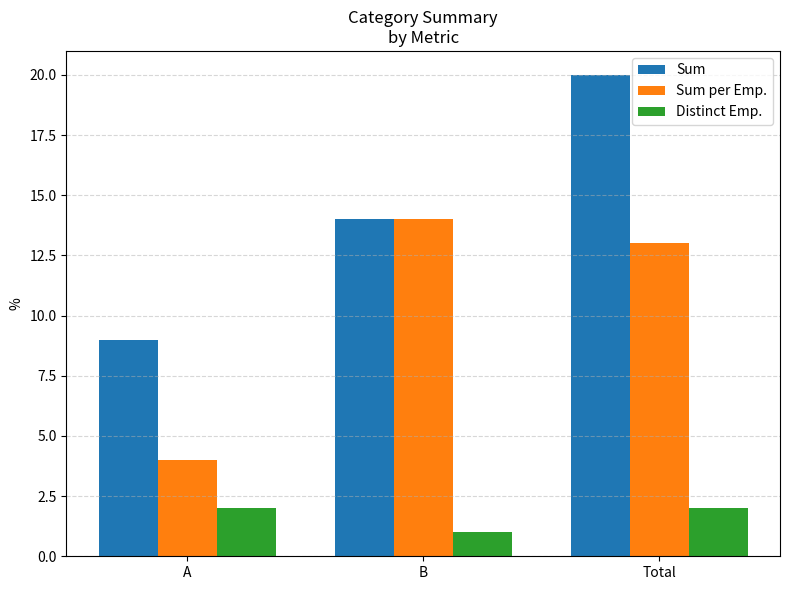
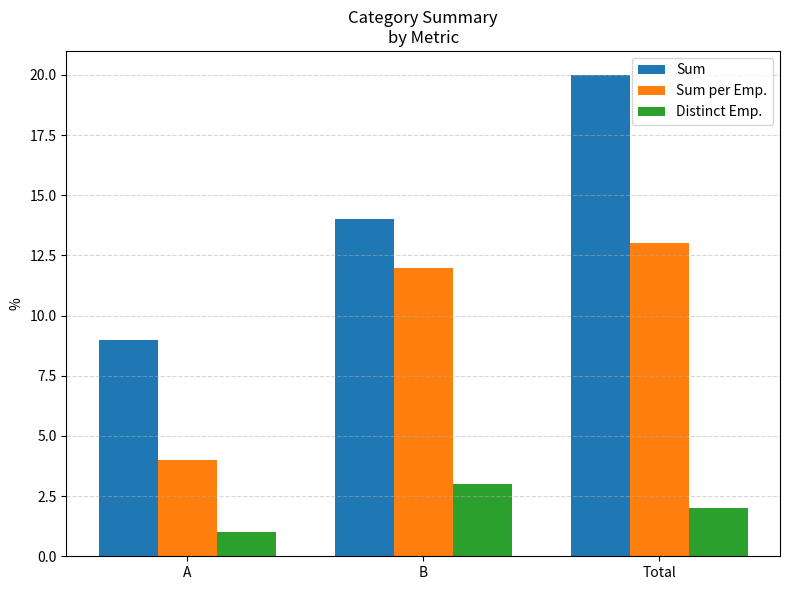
  {
    "Sum": {
      "A": 9,
      "B": 14,
      "Total": 20
    },
    "Sum per Emp.": {
      "A": 4,
-     "B": 14,
+     "B": 12,
      "Total": 13
    },
    "Distinct Emp.": {
-     "A": 2,
-     "B": 1,
+     "A": 1,
+     "B": 3,
      "Total": 2
    }
  }
